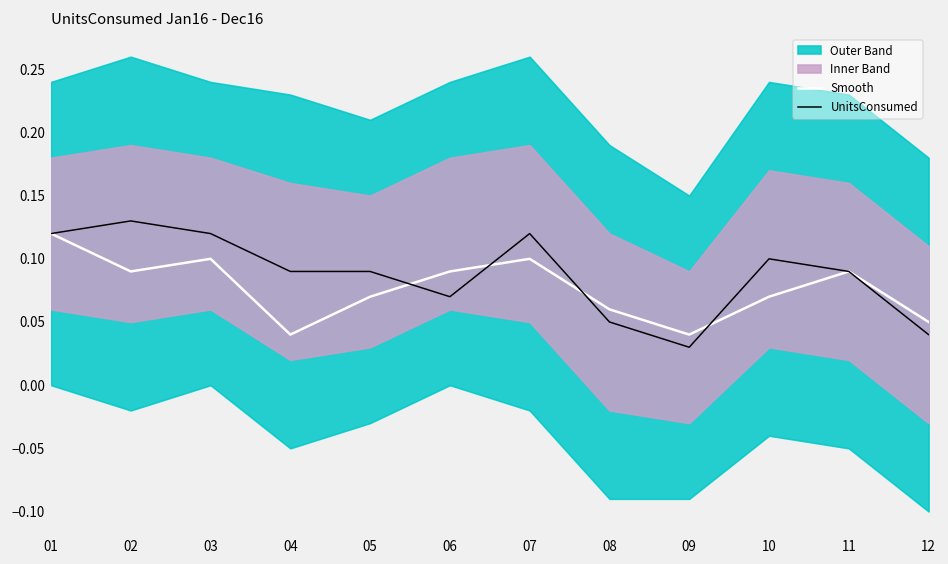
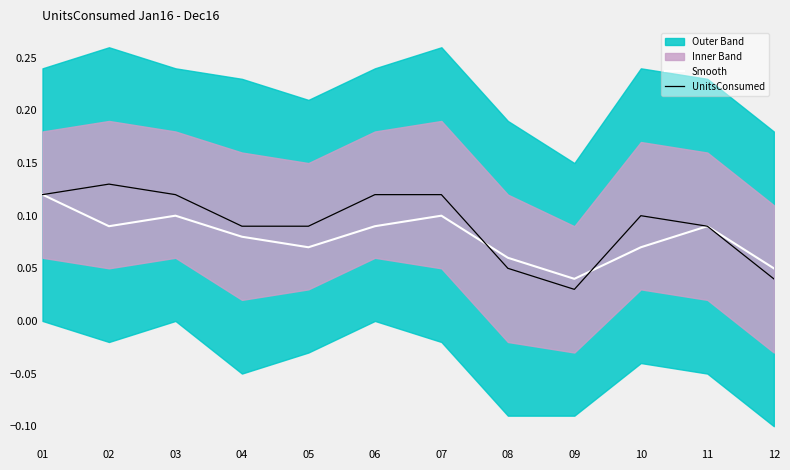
  {
    "Smooth": {
      "02": 0.09,
      "03": 0.10,
-     "04": 0.04,
+     "04": 0.08,
      "05": 0.07,
      "06": 0.09,
      "07": 0.10,
      "08": 0.06,
      "09": 0.04,
      "10": 0.07,
      "12": 0.05
    },
    "UnitsConsumed": {
      "02": 0.13,
      "03": 0.12,
      "04": 0.09,
      "05": 0.09,
-     "06": 0.07,
+     "06": 0.12,
      "07": 0.12,
      "08": 0.05,
      "09": 0.03,
      "10": 0.10,
      "12": 0.04
    }
  }
